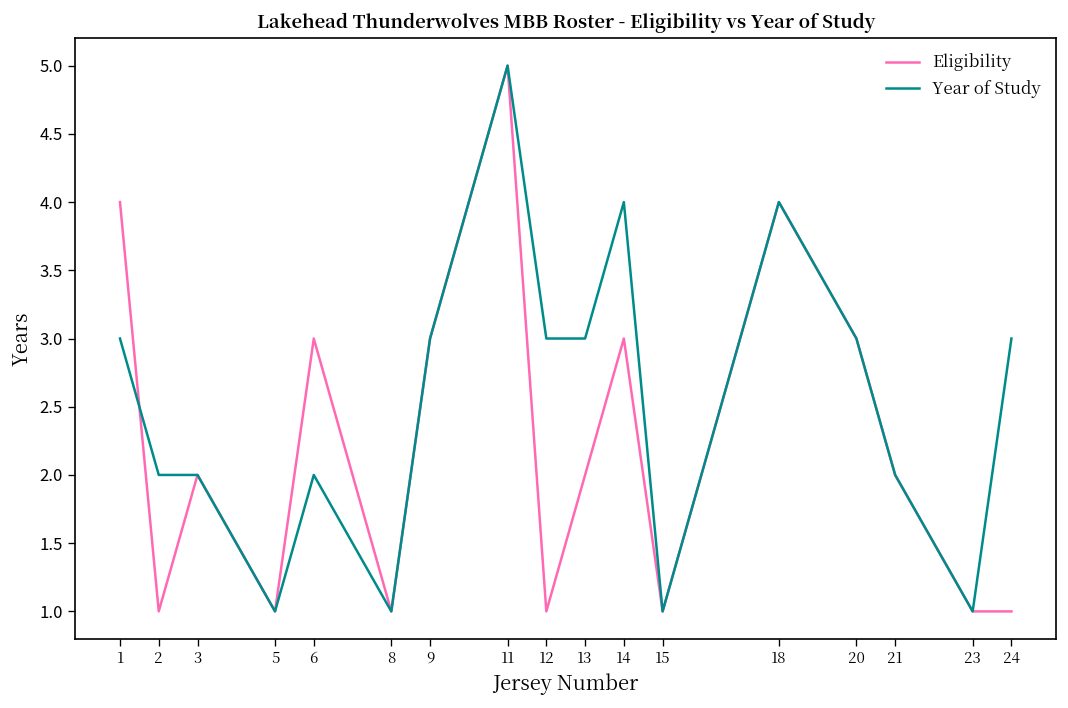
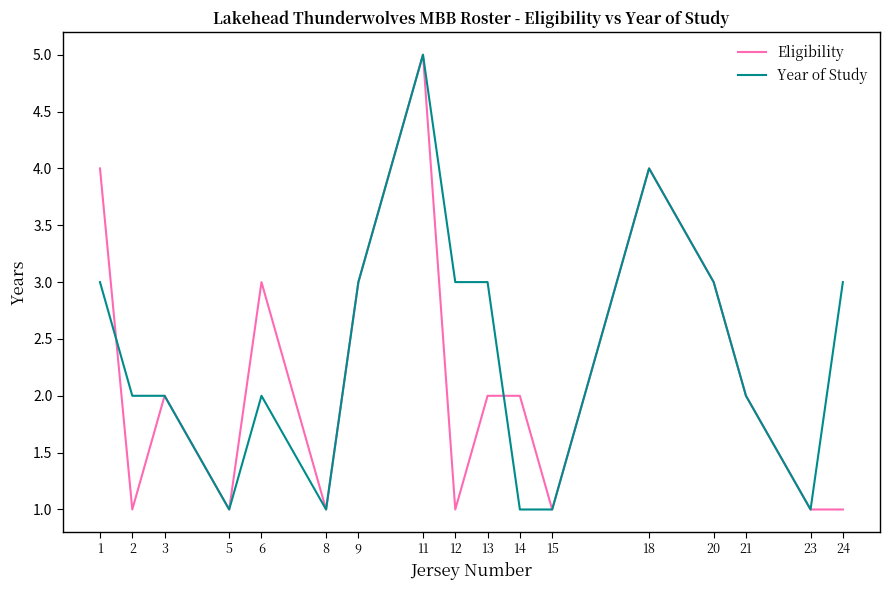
  {
    "Eligibility": {
      "1": 4,
      "2": 1,
      "6": 3,
      "12": 1,
      "13": 2,
-     "14": 3,
+     "14": 2,
      "24": 1
    },
    "Year of Study": {
      "1": 3,
      "2": 2,
      "6": 2,
      "12": 3,
      "13": 3,
-     "14": 4,
+     "14": 1,
      "24": 3
    }
  }
